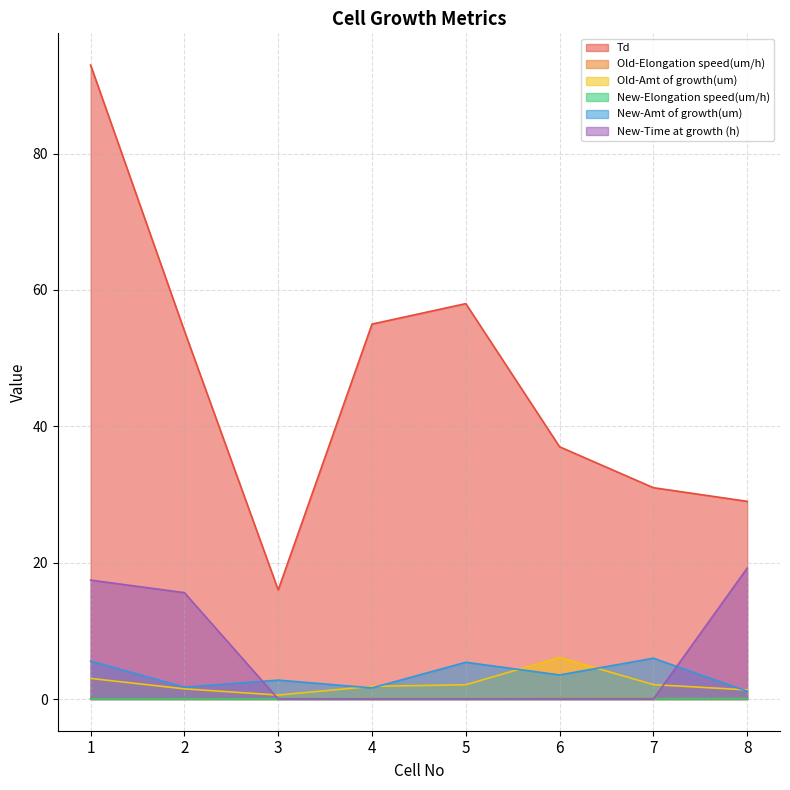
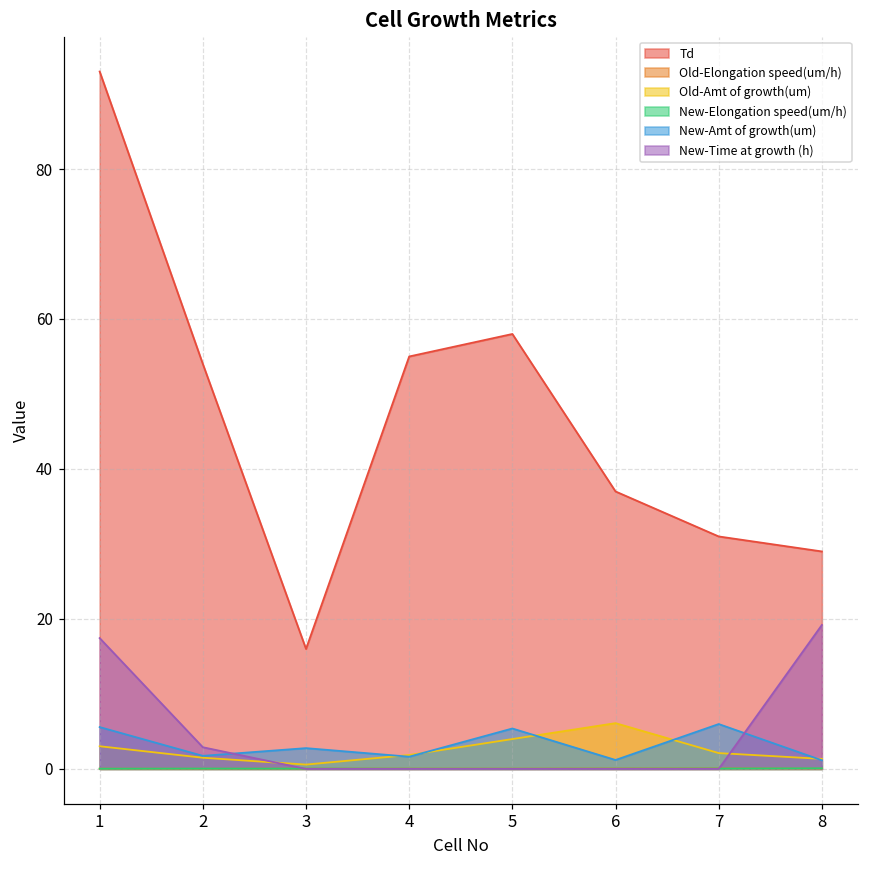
  {
    "Old-Amt of growth(um)": {
      "1": 3,
      "3": 1,
-     "5": 2,
+     "5": 4,
      "6": 6,
      "7": 2
    },
    "New-Amt of growth(um)": {
      "1": 6,
      "3": 3,
      "5": 5,
-     "6": 4,
+     "6": 1,
      "7": 6
    },
    "New-Time at growth (h)": {
      "1": 17,
-     "2": 16,
+     "2": 3,
      "8": 19
    }
  }
